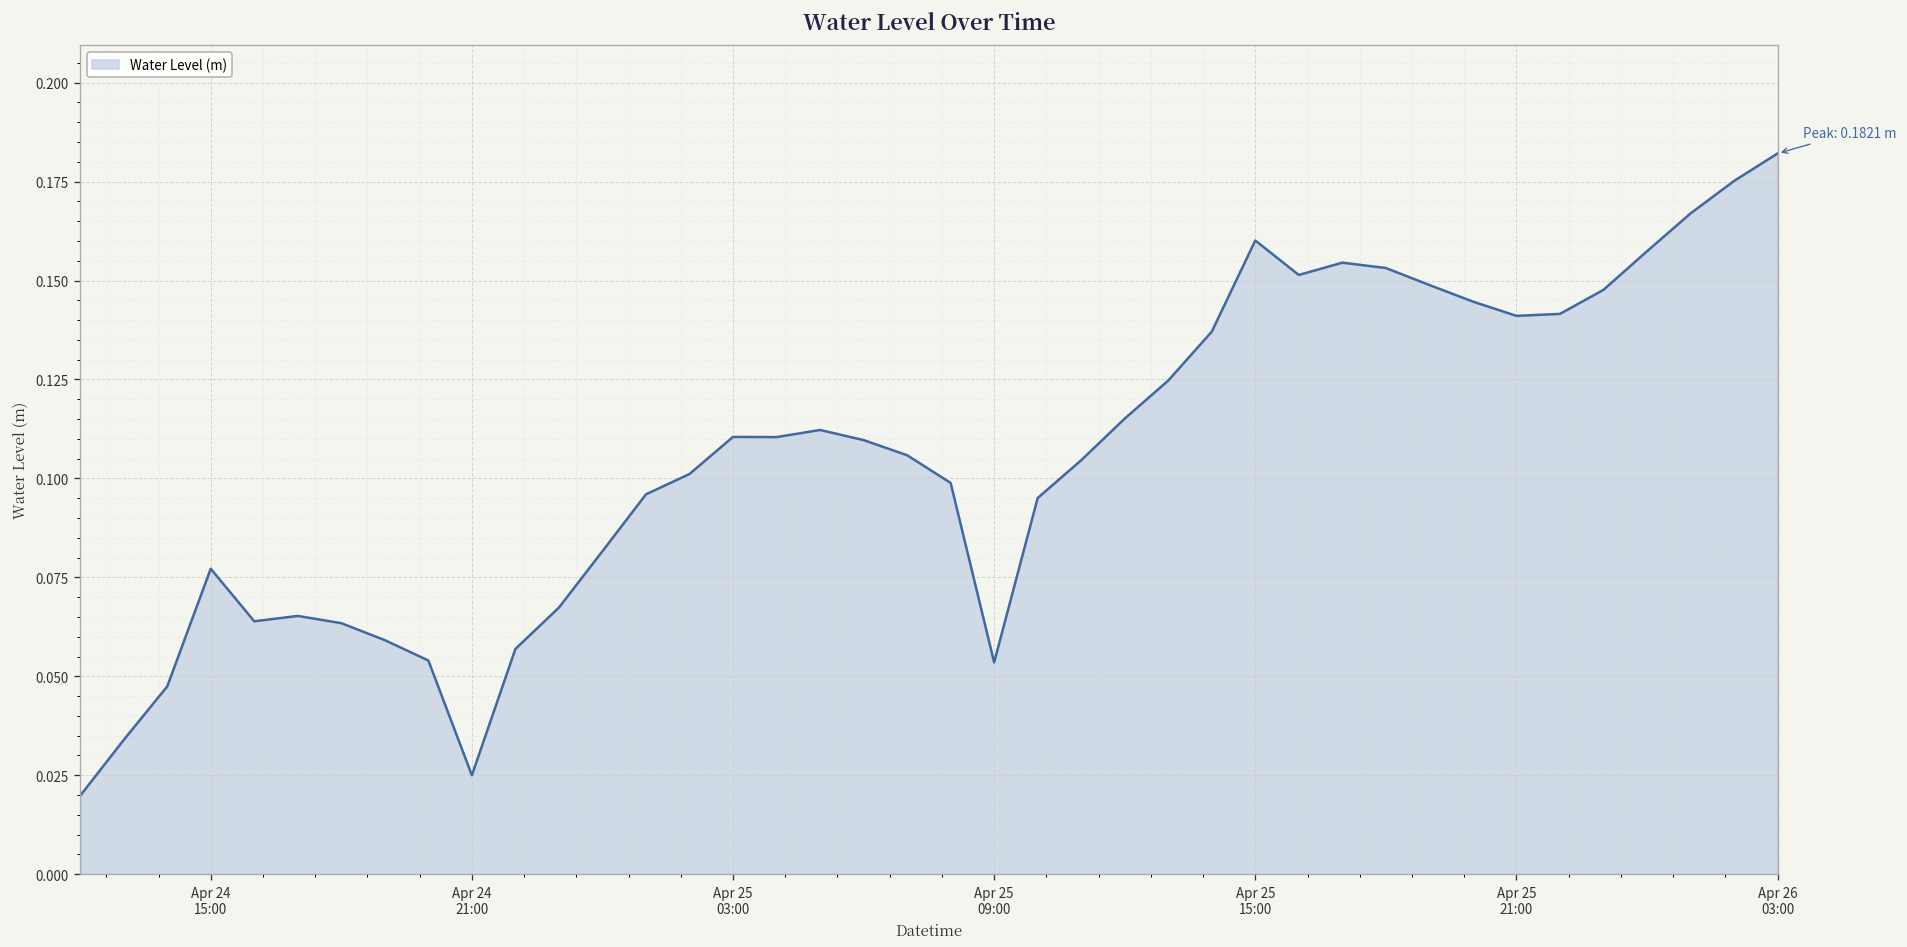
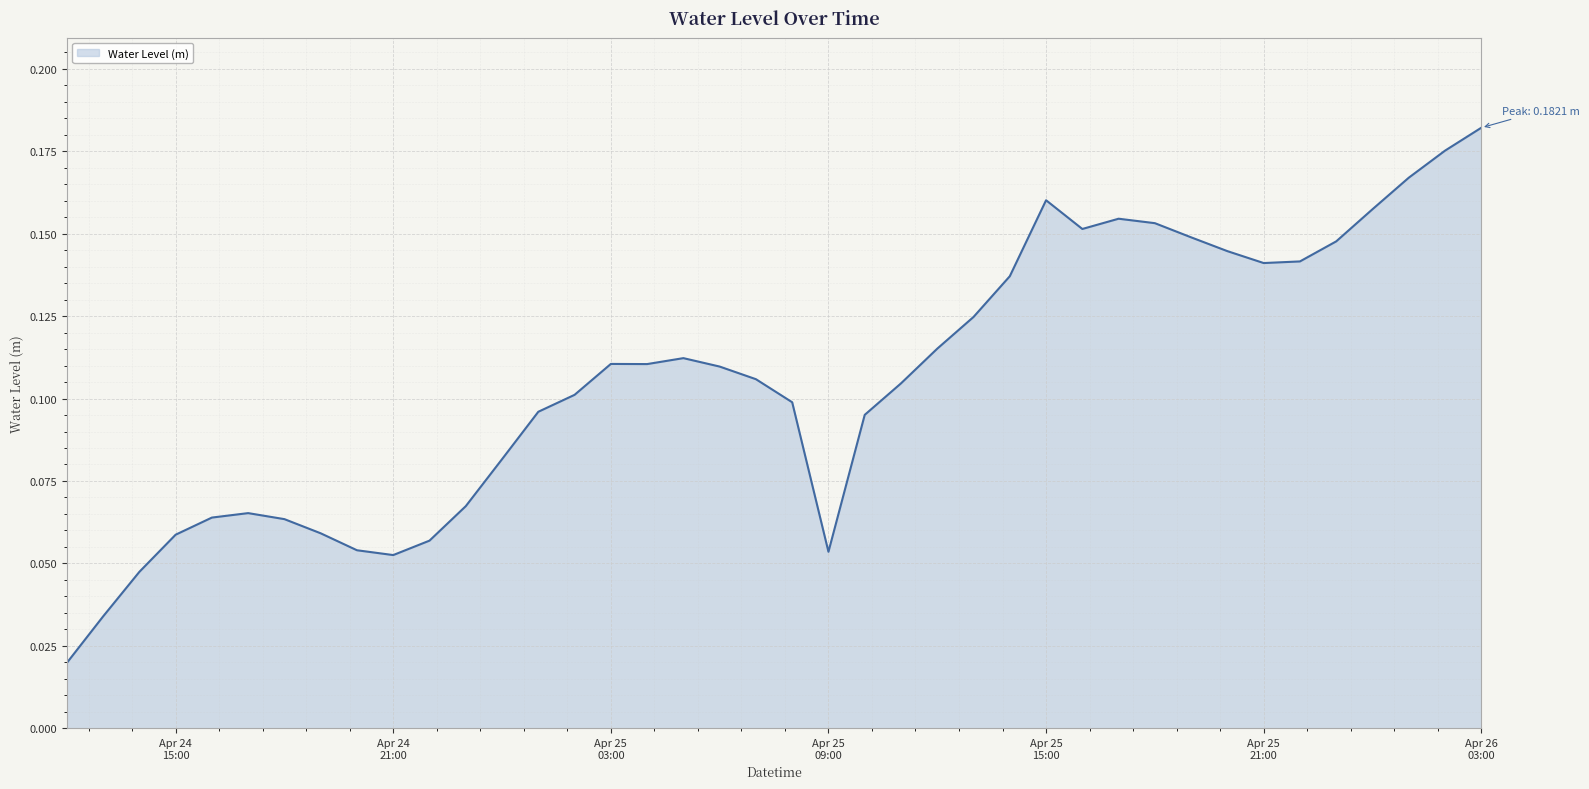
  {
-   "Apr 24 15:00": 0.077,
-   "Apr 24 21:00": 0.025,
+   "Apr 24 15:00": 0.059,
+   "Apr 24 21:00": 0.053,
    "Apr 25 03:00": 0.110,
    "Apr 25 09:00": 0.054,
    "Apr 25 15:00": 0.160,
    "Apr 25 21:00": 0.141
  }
